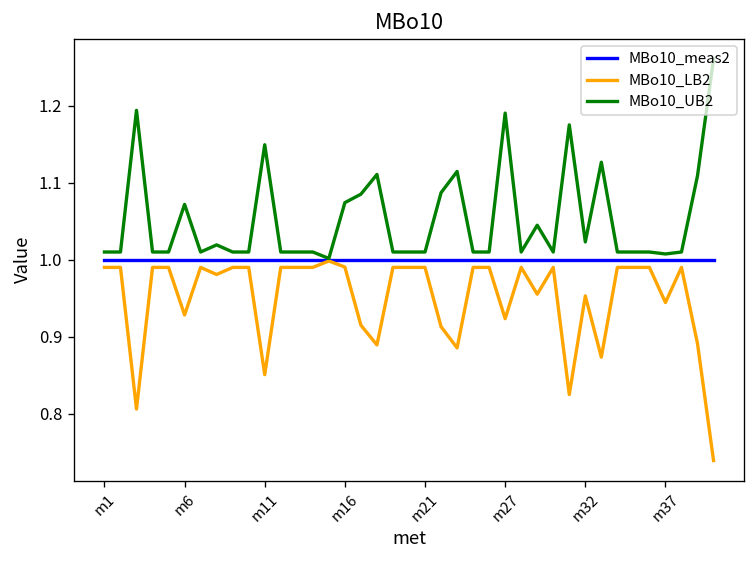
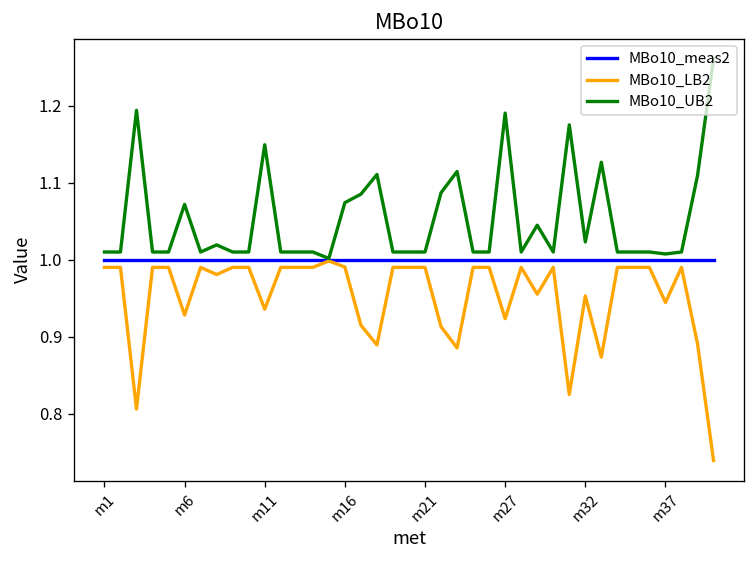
  {
    "MBo10_meas2": {
      "m1": 1.00,
      "m6": 1.00,
      "m11": 1.00,
      "m16": 1.00,
      "m21": 1.00,
      "m27": 1.00,
      "m32": 1.00,
      "m37": 1.00
    },
    "MBo10_LB2": {
      "m1": 0.99,
      "m6": 0.93,
-     "m11": 0.85,
+     "m11": 0.94,
      "m16": 0.99,
      "m21": 0.99,
      "m27": 0.92,
      "m32": 0.95,
      "m37": 0.94
    },
    "MBo10_UB2": {
      "m1": 1.01,
      "m6": 1.07,
      "m11": 1.15,
      "m16": 1.07,
      "m21": 1.01,
      "m27": 1.19,
      "m32": 1.02,
      "m37": 1.01
    }
  }
